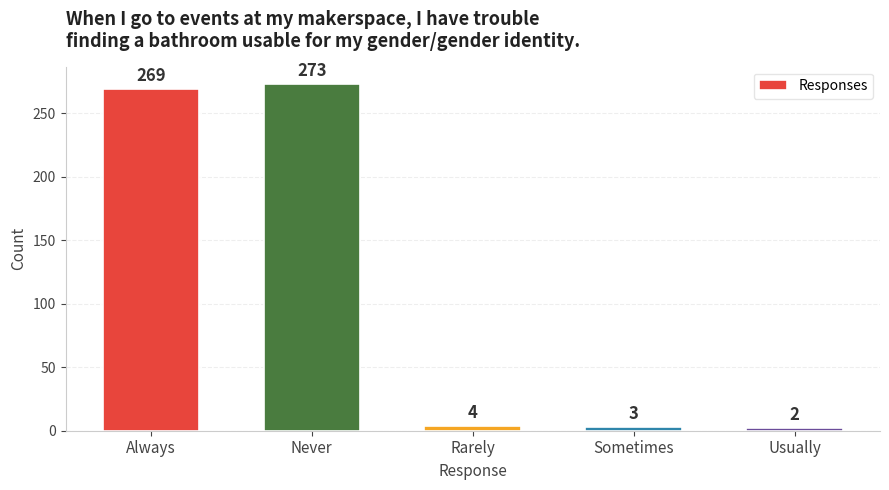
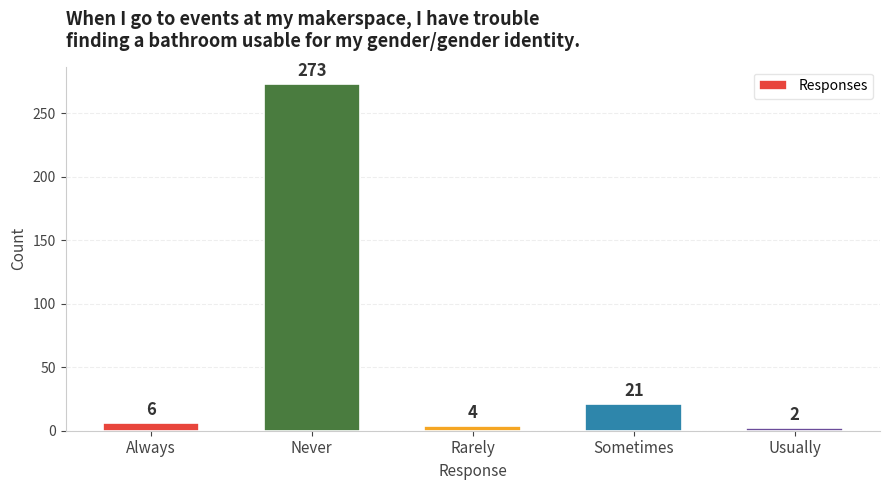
  {
-   "Always": 269,
+   "Always": 6,
    "Never": 273,
    "Rarely": 4,
-   "Sometimes": 3,
+   "Sometimes": 21,
    "Usually": 2
  }
